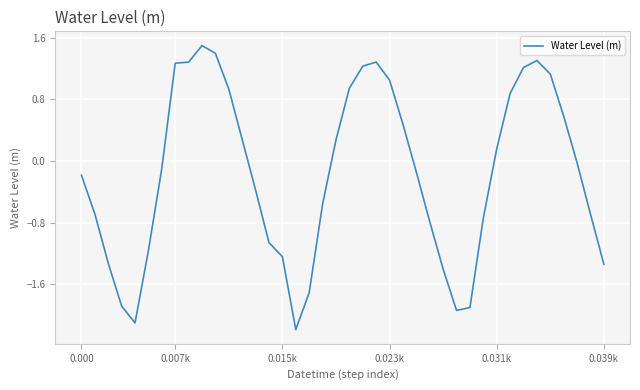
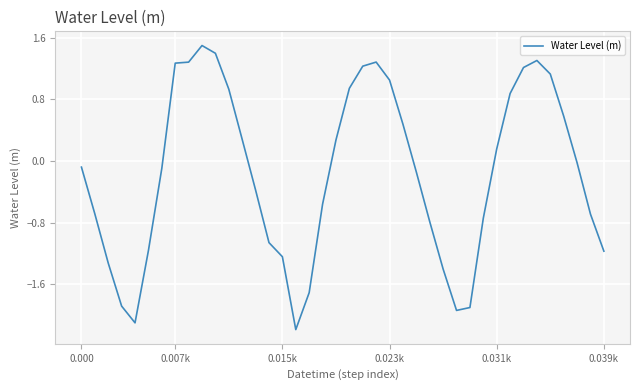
  {
-   "0.000": -0.2,
+   "0.000": -0.1,
    "0.007k": 1.3,
    "0.015k": -1.2,
    "0.023k": 1.1,
    "0.031k": 0.2,
-   "0.039k": -1.3
+   "0.039k": -1.2
  }
